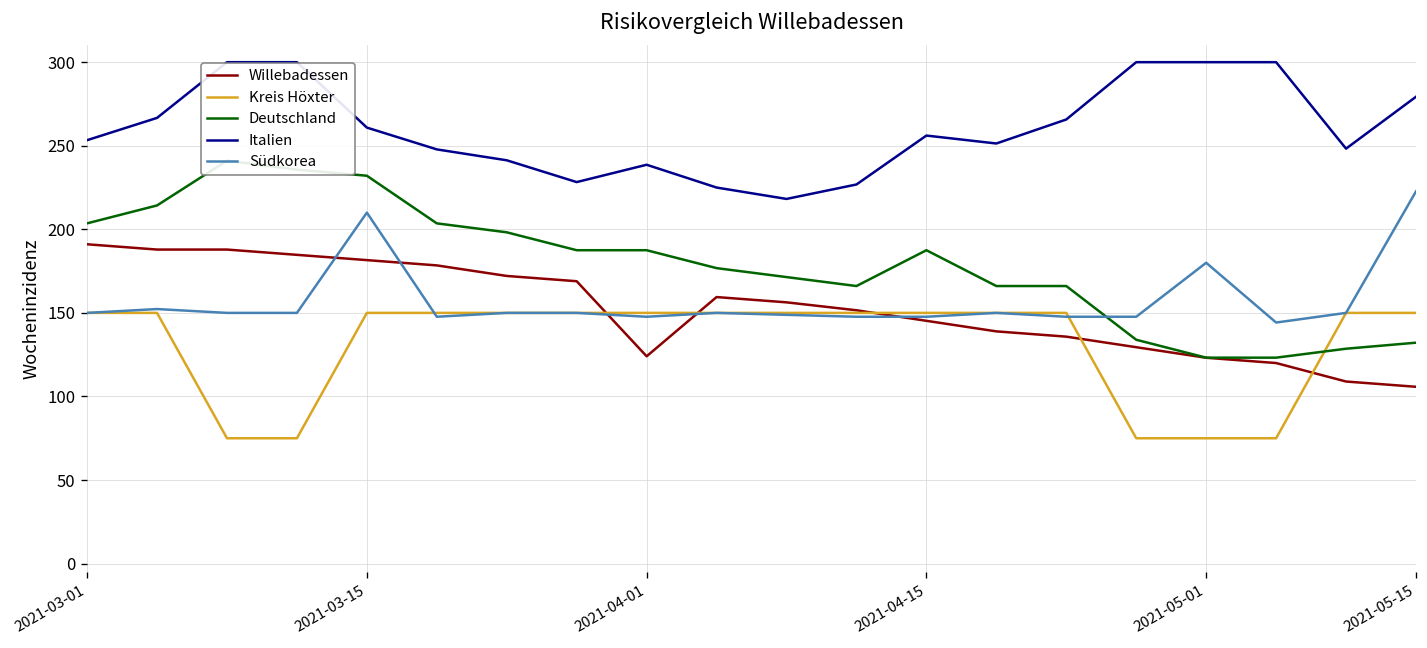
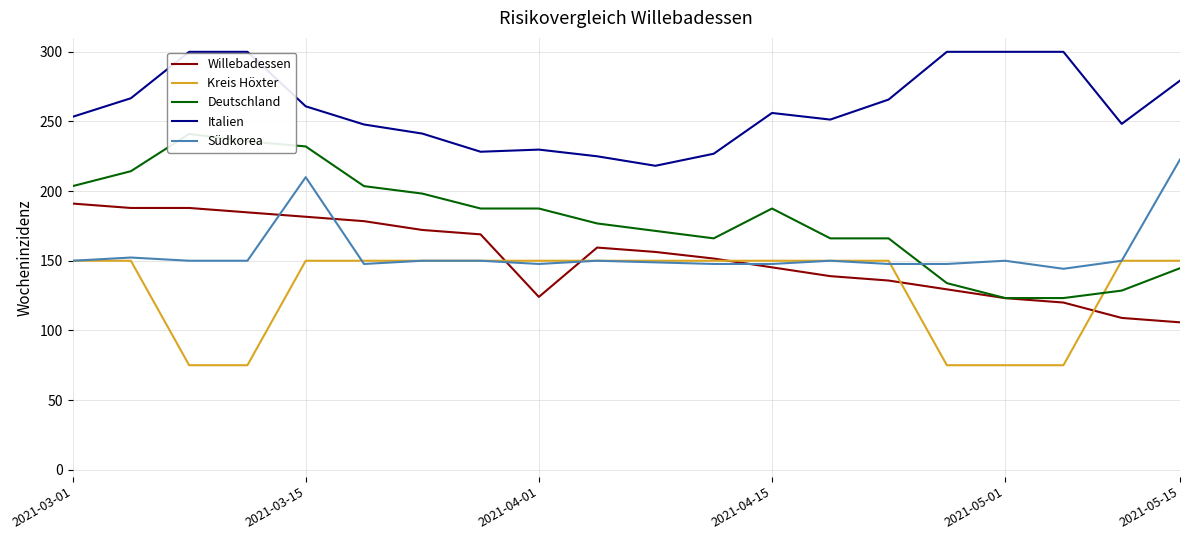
  {
    "Willebadessen": {
      "2021-03-01": 191,
      "2021-03-15": 182,
      "2021-04-01": 124,
      "2021-04-15": 145,
      "2021-05-15": 106
    },
    "Kreis Höxter": {
      "2021-03-15": 150,
      "2021-04-01": 150,
      "2021-04-15": 150,
      "2021-05-01": 75,
      "2021-05-15": 150
    },
    "Deutschland": {
      "2021-03-01": 204,
      "2021-03-15": 232,
      "2021-04-01": 188,
      "2021-04-15": 188,
-     "2021-05-15": 132
+     "2021-05-15": 145
    },
    "Italien": {
      "2021-03-01": 253,
      "2021-03-15": 261,
-     "2021-04-01": 239,
+     "2021-04-01": 230,
      "2021-04-15": 256,
      "2021-05-01": 300,
      "2021-05-15": 279
    },
    "Südkorea": {
      "2021-03-15": 210,
      "2021-04-01": 148,
      "2021-04-15": 148,
-     "2021-05-01": 180,
+     "2021-05-01": 150,
      "2021-05-15": 223
    }
  }
